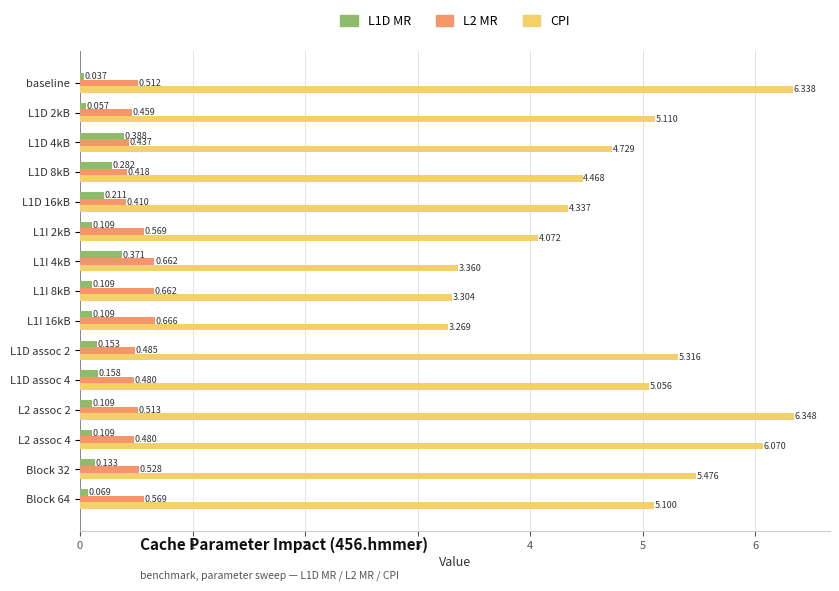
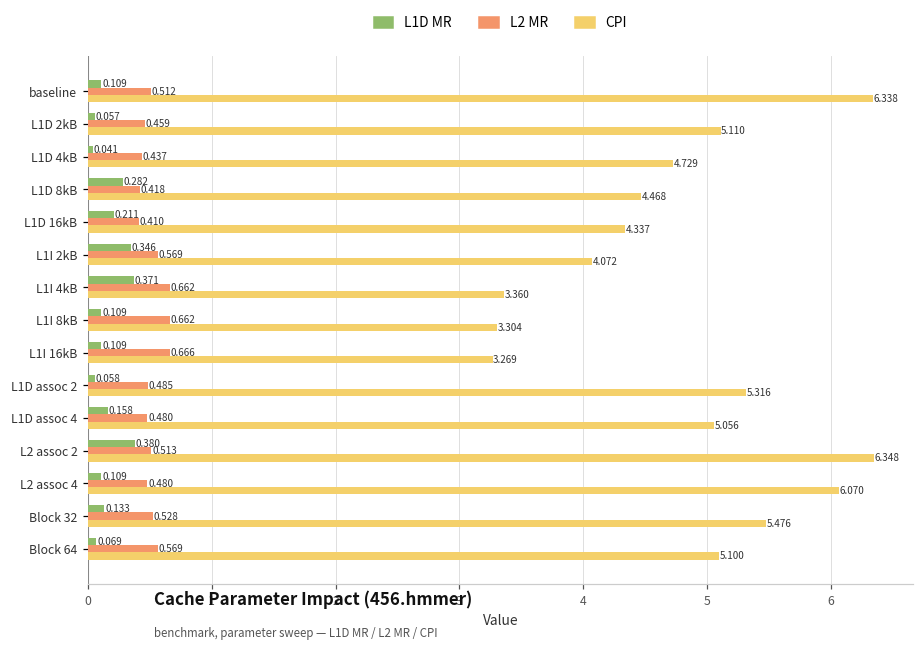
  {
    "L1D MR": {
-     "baseline": 0.037,
+     "baseline": 0.109,
      "L1D 2kB": 0.057,
-     "L1D 4kB": 0.388,
+     "L1D 4kB": 0.041,
      "L1D 8kB": 0.282,
      "L1D 16kB": 0.211,
-     "L1I 2kB": 0.109,
+     "L1I 2kB": 0.346,
      "L1I 4kB": 0.371,
      "L1I 8kB": 0.109,
      "L1I 16kB": 0.109,
-     "L1D assoc 2": 0.153,
+     "L1D assoc 2": 0.058,
      "L1D assoc 4": 0.158,
-     "L2 assoc 2": 0.109,
+     "L2 assoc 2": 0.380,
      "L2 assoc 4": 0.109,
      "Block 32": 0.133,
      "Block 64": 0.069
    }
  }
